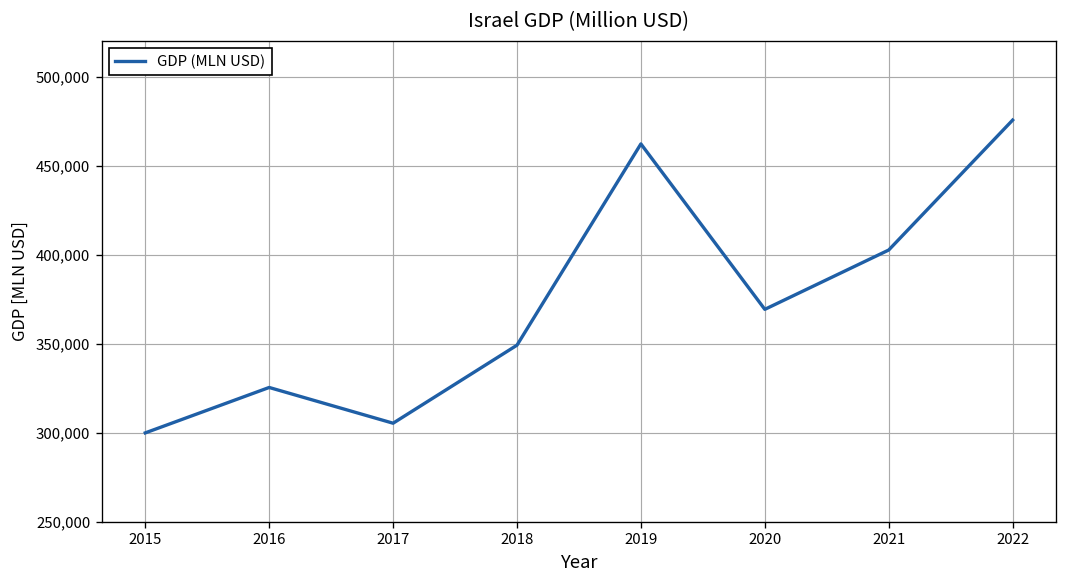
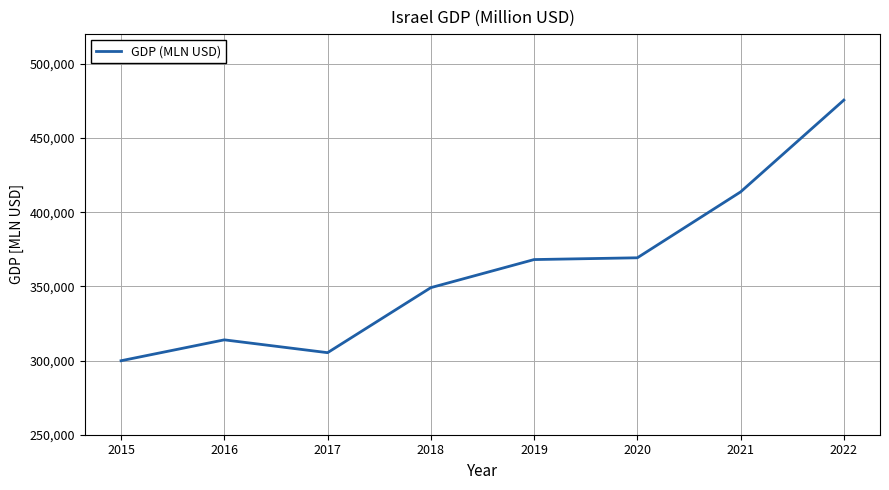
  {
    "2015": "300,000",
-   "2016": "325,000",
+   "2016": "314,000",
    "2017": "305,000",
    "2018": "349,000",
-   "2019": "462,000",
+   "2019": "368,000",
    "2020": "369,000",
-   "2021": "403,000",
+   "2021": "414,000",
    "2022": "476,000"
  }
